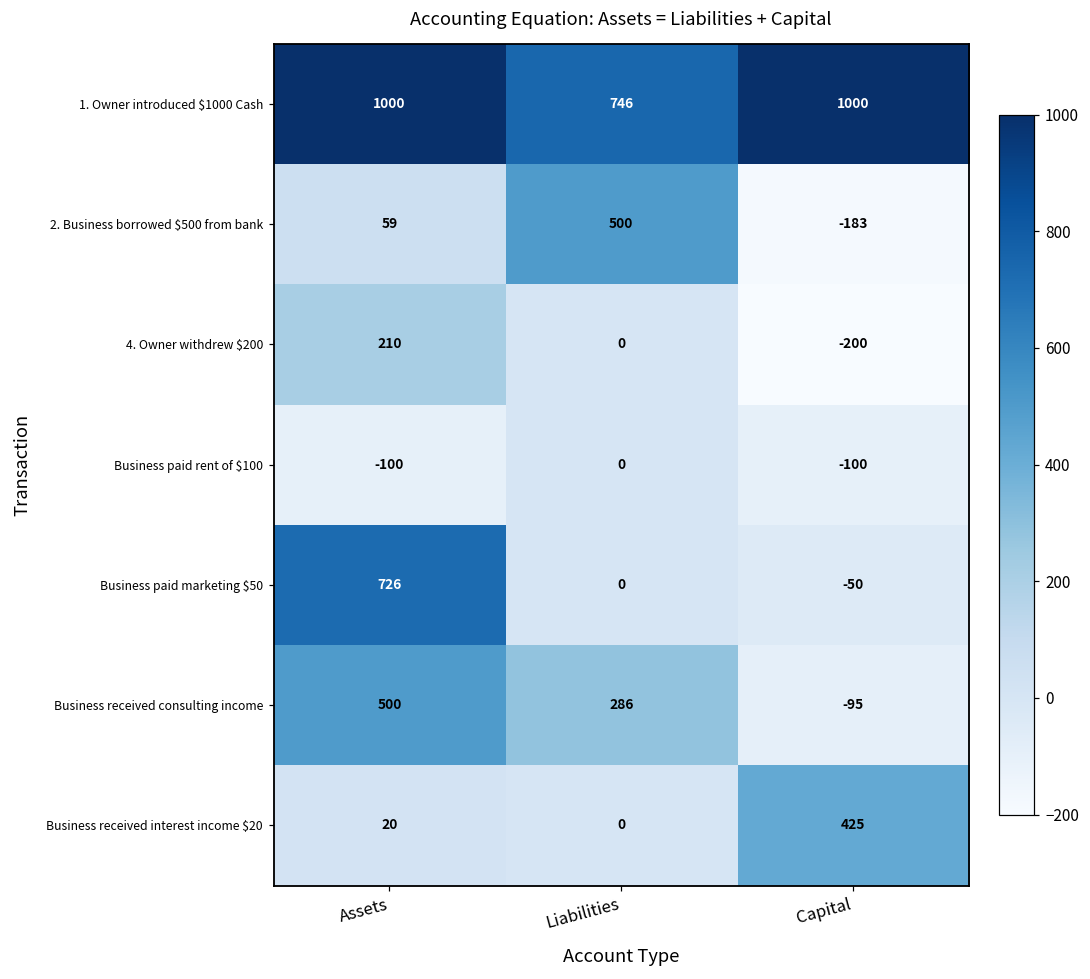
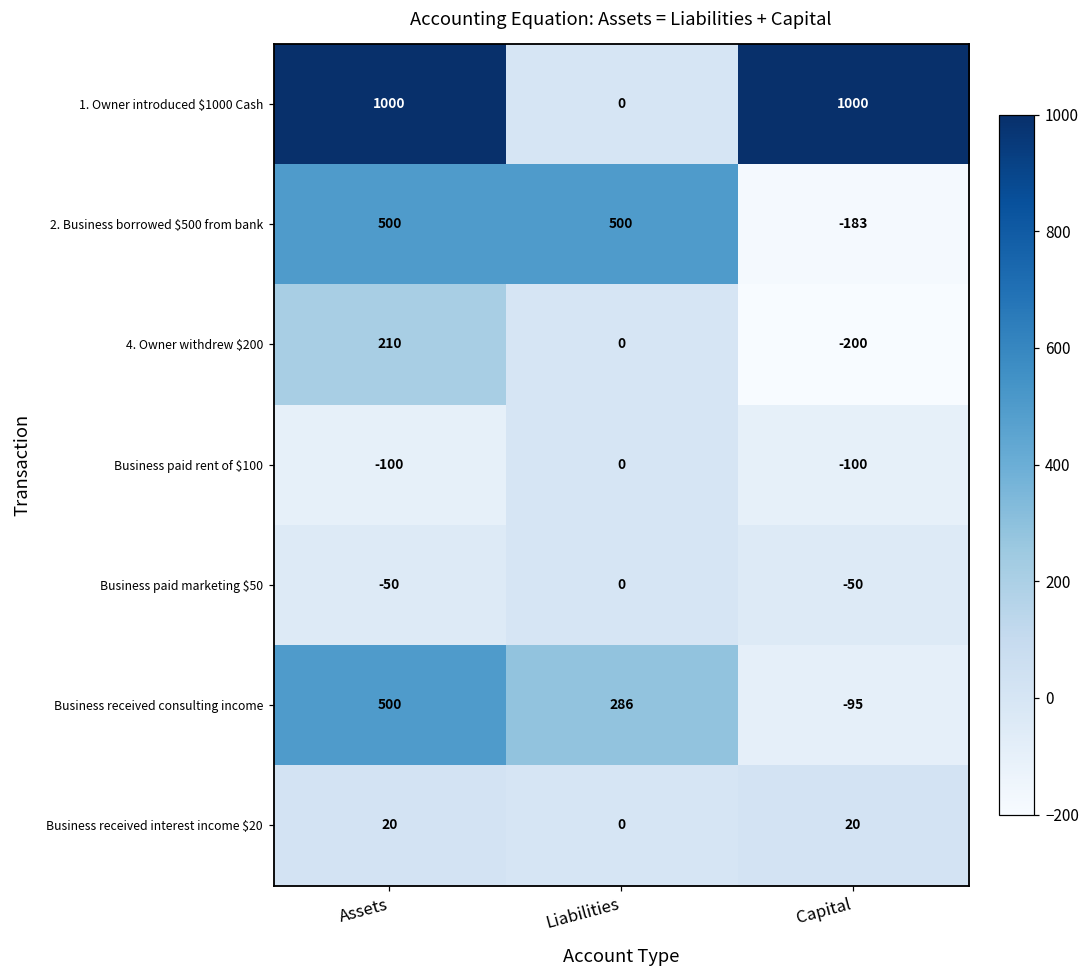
  {
    "1. Owner introduced $1000 Cash": {
      "Assets": 1000,
-     "Liabilities": 746,
+     "Liabilities": 0,
      "Capital": 1000
    },
    "2. Business borrowed $500 from bank": {
-     "Assets": 59,
+     "Assets": 500,
      "Liabilities": 500,
      "Capital": -183
    },
    "4. Owner withdrew $200": {
      "Assets": 210,
      "Liabilities": 0,
      "Capital": -200
    },
    "Business paid rent of $100": {
      "Assets": -100,
      "Liabilities": 0,
      "Capital": -100
    },
    "Business paid marketing $50": {
-     "Assets": 726,
+     "Assets": -50,
      "Liabilities": 0,
      "Capital": -50
    },
    "Business received consulting income": {
      "Assets": 500,
      "Liabilities": 286,
      "Capital": -95
    },
    "Business received interest income $20": {
      "Assets": 20,
      "Liabilities": 0,
-     "Capital": 425
+     "Capital": 20
    }
  }
